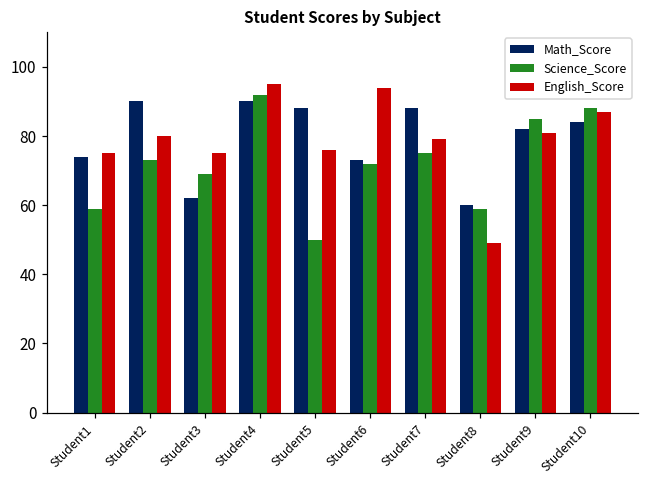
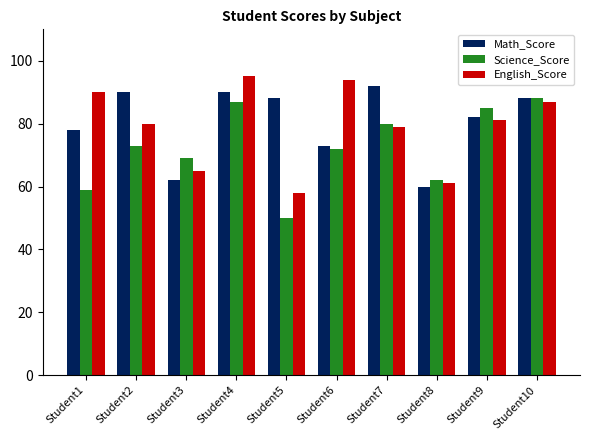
  {
    "Math_Score": {
-     "Student1": 74,
+     "Student1": 78,
      "Student2": 90,
      "Student3": 62,
      "Student4": 90,
      "Student5": 88,
      "Student6": 73,
-     "Student7": 88,
+     "Student7": 92,
      "Student8": 60,
      "Student9": 82,
-     "Student10": 84
+     "Student10": 88
    },
    "Science_Score": {
      "Student1": 59,
      "Student2": 73,
      "Student3": 69,
-     "Student4": 92,
+     "Student4": 87,
      "Student5": 50,
      "Student6": 72,
-     "Student7": 75,
-     "Student8": 59,
+     "Student7": 80,
+     "Student8": 62,
      "Student9": 85,
      "Student10": 88
    },
    "English_Score": {
-     "Student1": 75,
+     "Student1": 90,
      "Student2": 80,
-     "Student3": 75,
+     "Student3": 65,
      "Student4": 95,
-     "Student5": 76,
+     "Student5": 58,
      "Student6": 94,
      "Student7": 79,
-     "Student8": 49,
+     "Student8": 61,
      "Student9": 81,
      "Student10": 87
    }
  }
